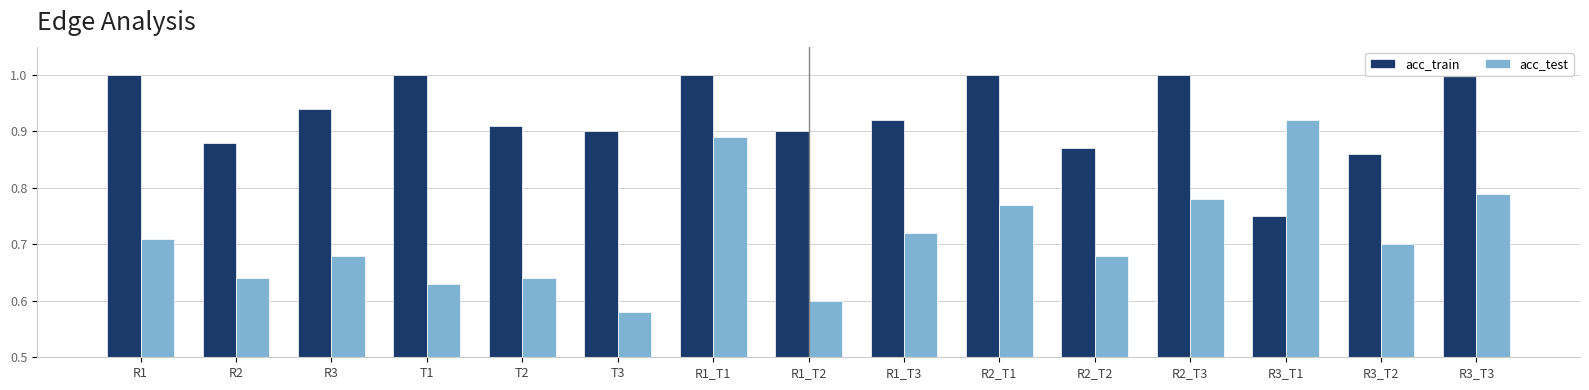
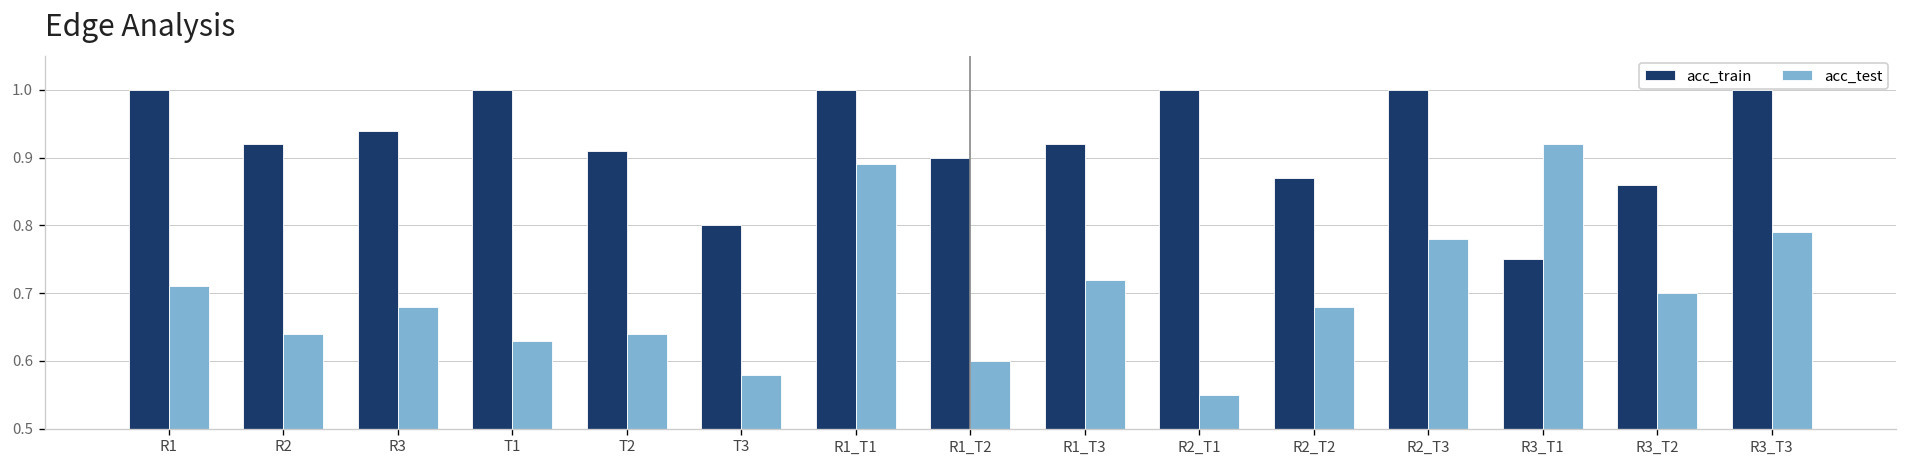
  {
    "acc_train": {
      "R1": 1.00,
-     "R2": 0.88,
+     "R2": 0.92,
      "R3": 0.94,
      "T1": 1.00,
      "T2": 0.91,
-     "T3": 0.9,
+     "T3": 0.8,
      "R1_T1": 1.00,
      "R1_T2": 0.90,
      "R1_T3": 0.92,
      "R2_T1": 1.00,
      "R2_T2": 0.87,
      "R2_T3": 1.00,
      "R3_T1": 0.75,
      "R3_T2": 0.86
    },
    "acc_test": {
      "R1": 0.71,
      "R2": 0.64,
      "R3": 0.68,
      "T1": 0.63,
      "T2": 0.64,
      "T3": 0.58,
      "R1_T1": 0.89,
      "R1_T2": 0.60,
      "R1_T3": 0.72,
-     "R2_T1": 0.77,
+     "R2_T1": 0.55,
      "R2_T2": 0.68,
      "R2_T3": 0.78,
      "R3_T1": 0.92,
      "R3_T2": 0.70,
      "R3_T3": 0.79
    }
  }
